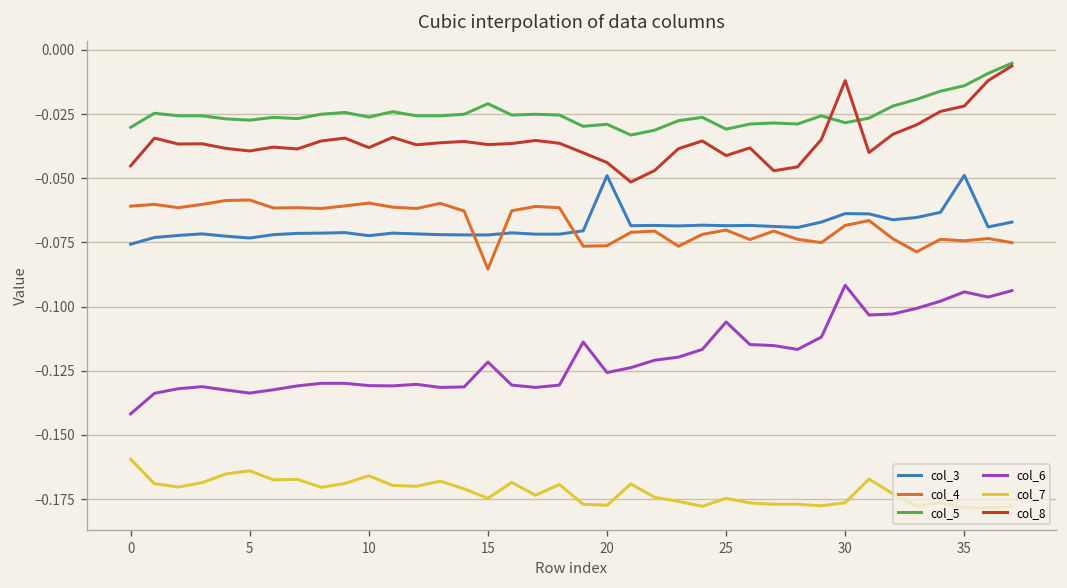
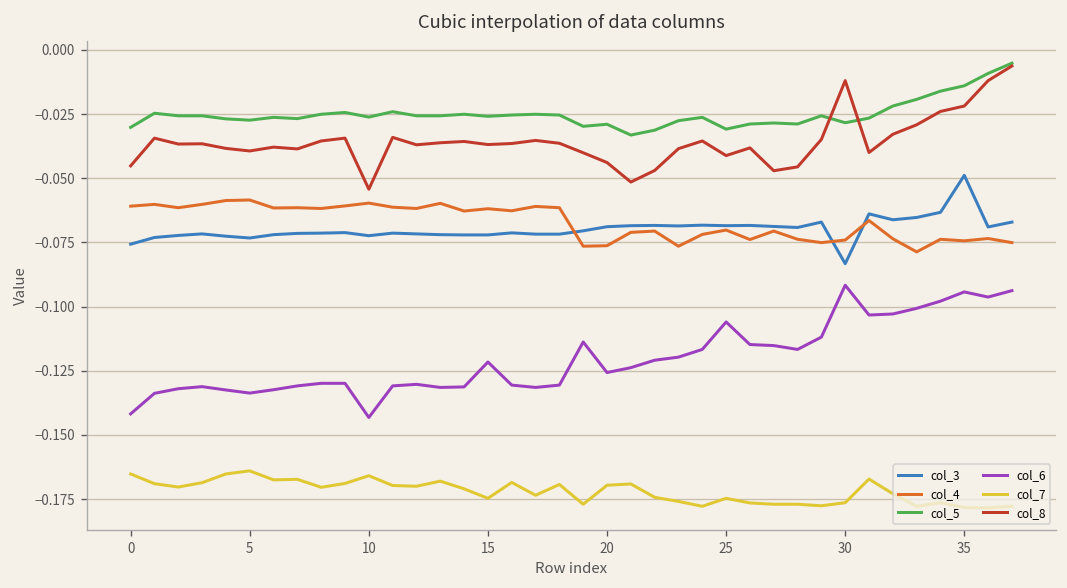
  {
    "col_3": {
      "0": -0.076,
      "5": -0.073,
      "10": -0.072,
      "15": -0.072,
-     "20": -0.049,
+     "20": -0.069,
      "25": -0.069,
-     "30": -0.064,
+     "30": -0.083,
      "35": -0.049
    },
    "col_4": {
      "0": -0.061,
      "5": -0.059,
      "10": -0.060,
-     "15": -0.085,
+     "15": -0.062,
      "20": -0.076,
      "25": -0.070,
-     "30": -0.068,
+     "30": -0.074,
      "35": -0.074
    },
    "col_5": {
      "0": -0.030,
      "5": -0.027,
      "10": -0.026,
-     "15": -0.021,
+     "15": -0.026,
      "20": -0.029,
      "25": -0.031,
      "30": -0.028,
      "35": -0.014
    },
    "col_6": {
      "0": -0.142,
      "5": -0.134,
-     "10": -0.131,
+     "10": -0.143,
      "15": -0.122,
      "20": -0.126,
      "25": -0.106,
      "30": -0.092,
      "35": -0.094
    },
    "col_7": {
-     "0": -0.160,
+     "0": -0.165,
      "5": -0.164,
      "10": -0.166,
      "15": -0.175,
-     "20": -0.177,
+     "20": -0.170,
      "25": -0.175,
      "30": -0.176
    },
    "col_8": {
      "0": -0.045,
      "5": -0.039,
-     "10": -0.038,
+     "10": -0.054,
      "15": -0.037,
      "20": -0.044,
      "25": -0.041,
      "30": -0.012,
      "35": -0.022
    }
  }
